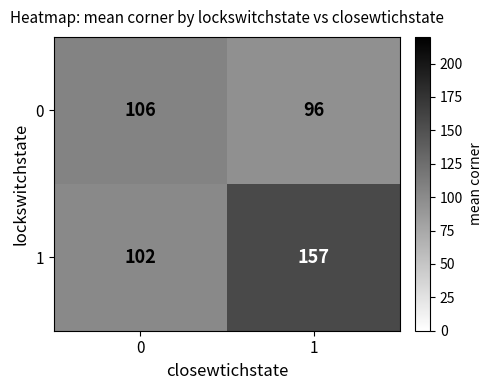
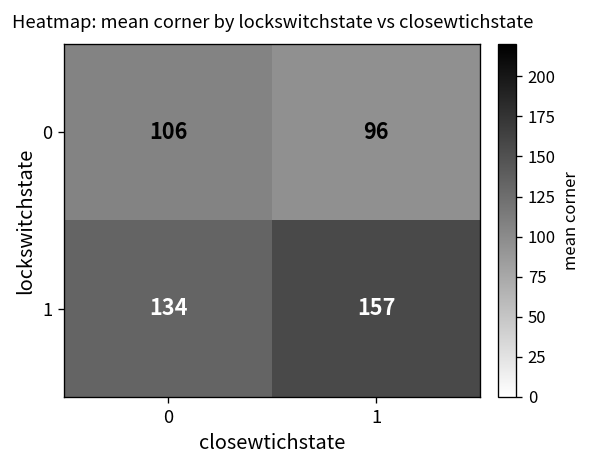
  {
    "0": {
      "0": 106,
      "1": 96
    },
    "1": {
-     "0": 102,
+     "0": 134,
      "1": 157
    }
  }
